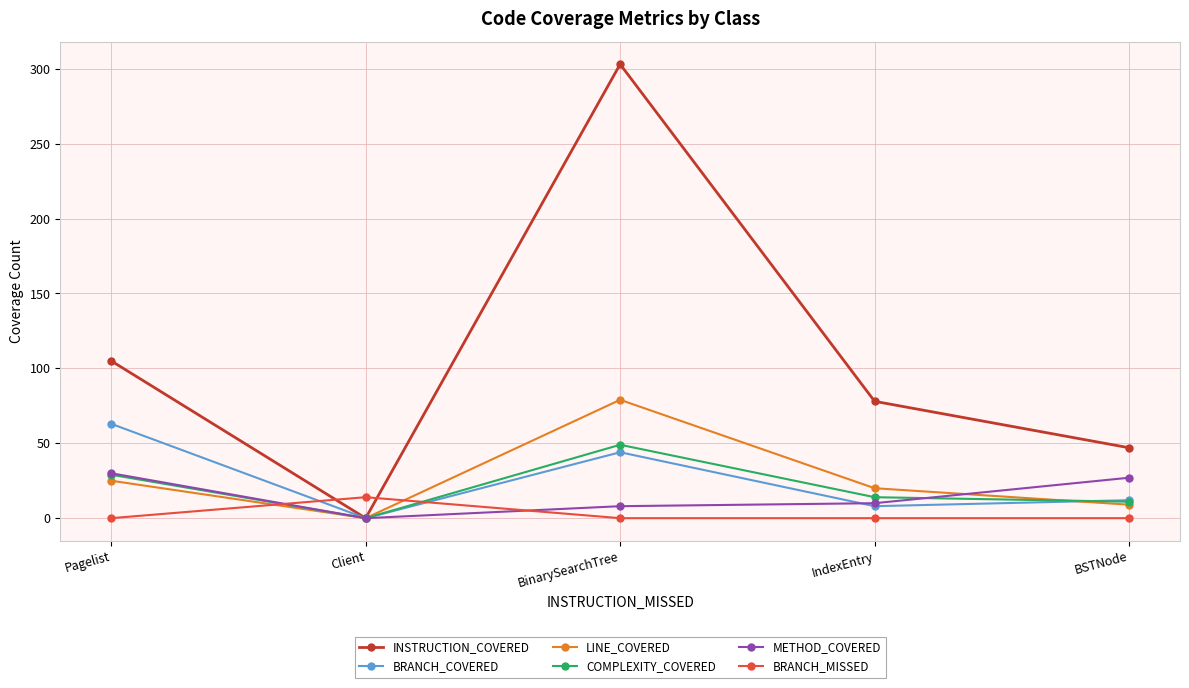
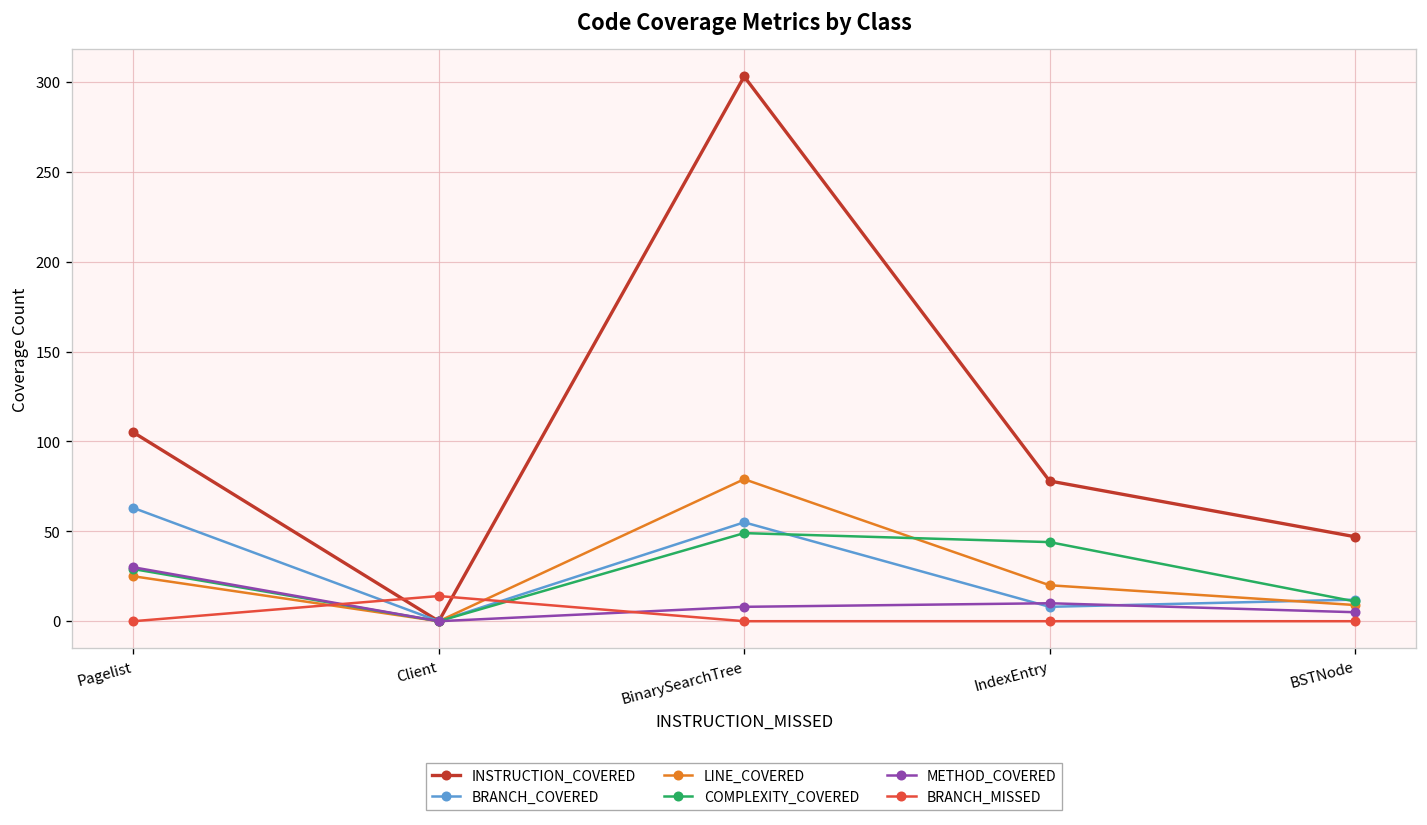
  {
    "BRANCH_COVERED": {
      "Pagelist": 63,
-     "BinarySearchTree": 44,
+     "BinarySearchTree": 55,
      "IndexEntry": 8
    },
    "COMPLEXITY_COVERED": {
      "BinarySearchTree": 49,
-     "IndexEntry": 14
+     "IndexEntry": 44
    },
    "METHOD_COVERED": {
      "BinarySearchTree": 8,
      "IndexEntry": 10,
-     "BSTNode": 27
+     "BSTNode": 5
    }
  }
